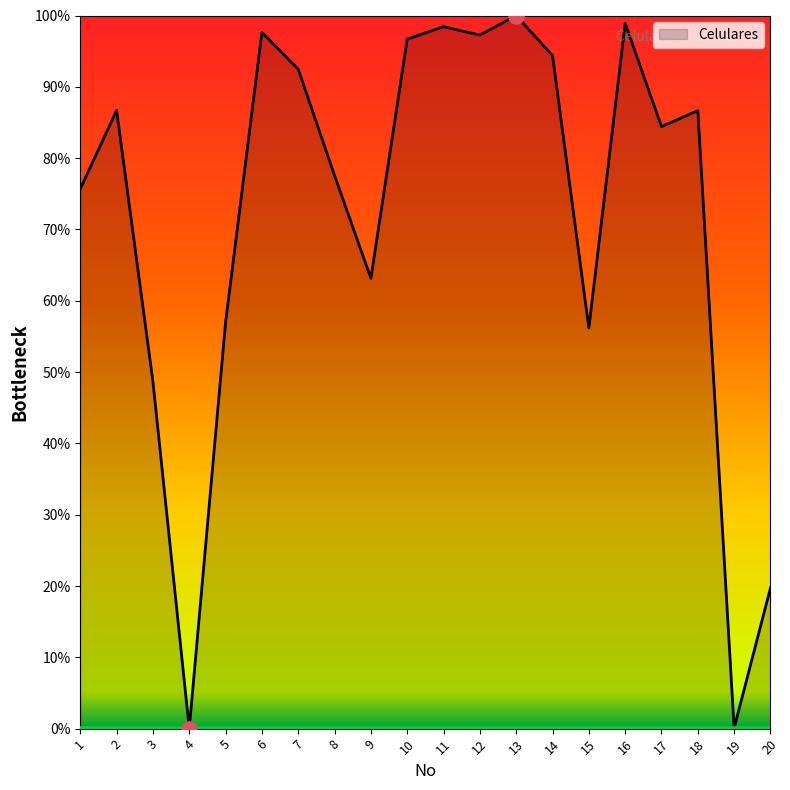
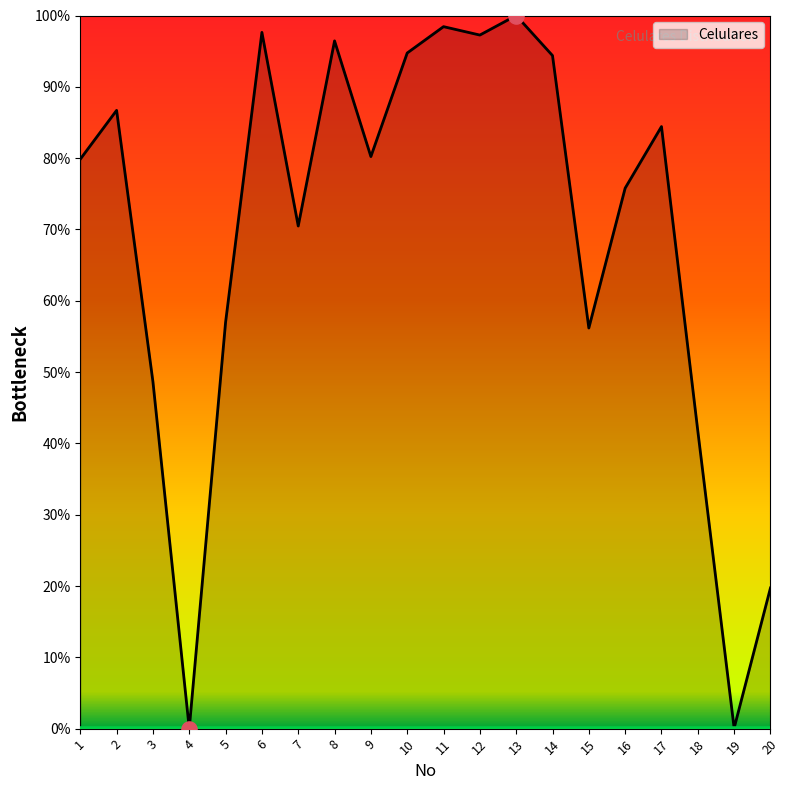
  {
    "Celulares": {
-     "1": "76%",
+     "1": "80%",
      "2": "87%",
      "3": "49%",
      "5": "57%",
      "6": "98%",
-     "7": "92%",
-     "8": "78%",
-     "9": "63%",
-     "10": "97%",
+     "7": "70%",
+     "8": "96%",
+     "9": "80%",
+     "10": "95%",
      "11": "98%",
      "12": "97%",
      "14": "94%",
      "15": "56%",
-     "16": "99%",
+     "16": "76%",
      "17": "84%",
-     "18": "87%",
+     "18": "42%",
      "19": "0%",
      "20": "20%"
    }
  }
